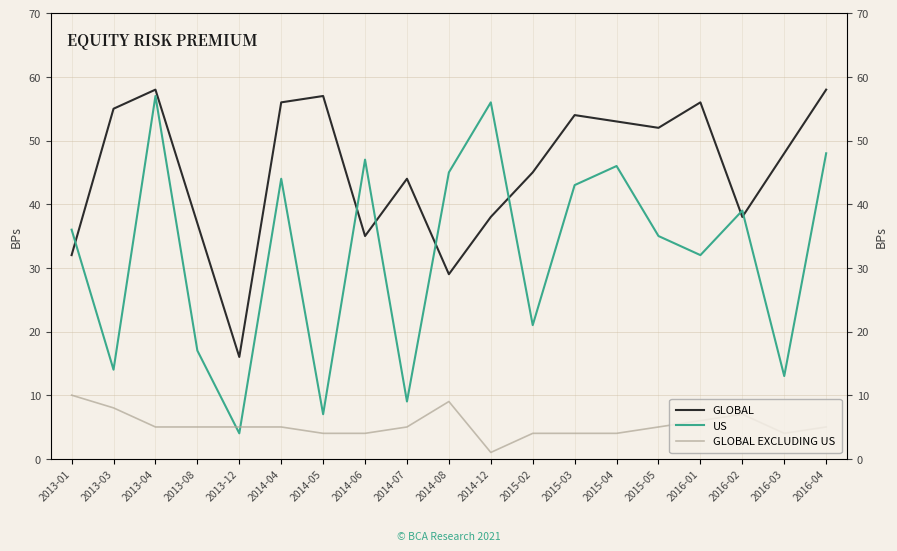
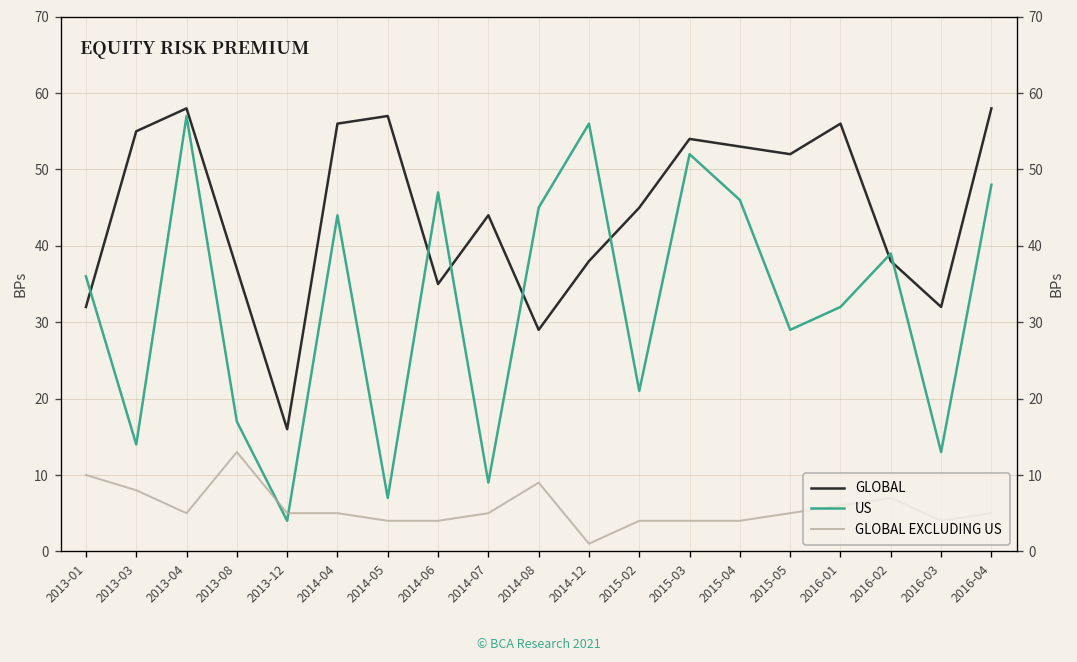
  {
    "GLOBAL": {
      "2013-01": 32,
      "2013-03": 55,
      "2013-04": 58,
      "2013-08": 37,
      "2013-12": 16,
      "2014-04": 56,
      "2014-05": 57,
      "2014-06": 35,
      "2014-07": 44,
      "2014-08": 29,
      "2014-12": 38,
      "2015-02": 45,
      "2015-03": 54,
      "2015-04": 53,
      "2015-05": 52,
      "2016-01": 56,
      "2016-02": 38,
-     "2016-03": 48,
+     "2016-03": 32,
      "2016-04": 58
    },
    "US": {
      "2013-01": 36,
      "2013-03": 14,
      "2013-04": 57,
      "2013-08": 17,
      "2013-12": 4,
      "2014-04": 44,
      "2014-05": 7,
      "2014-06": 47,
      "2014-07": 9,
      "2014-08": 45,
      "2014-12": 56,
      "2015-02": 21,
-     "2015-03": 43,
+     "2015-03": 52,
      "2015-04": 46,
-     "2015-05": 35,
+     "2015-05": 29,
      "2016-01": 32,
      "2016-02": 39,
      "2016-03": 13,
      "2016-04": 48
    },
    "GLOBAL EXCLUDING US": {
      "2013-01": 10,
      "2013-03": 8,
      "2013-04": 5,
-     "2013-08": 5,
+     "2013-08": 13,
      "2013-12": 5,
      "2014-04": 5,
      "2014-05": 4,
      "2014-06": 4,
      "2014-07": 5,
      "2014-08": 9,
      "2014-12": 1,
      "2015-02": 4,
      "2015-03": 4,
      "2015-04": 4,
      "2015-05": 5
    }
  }
